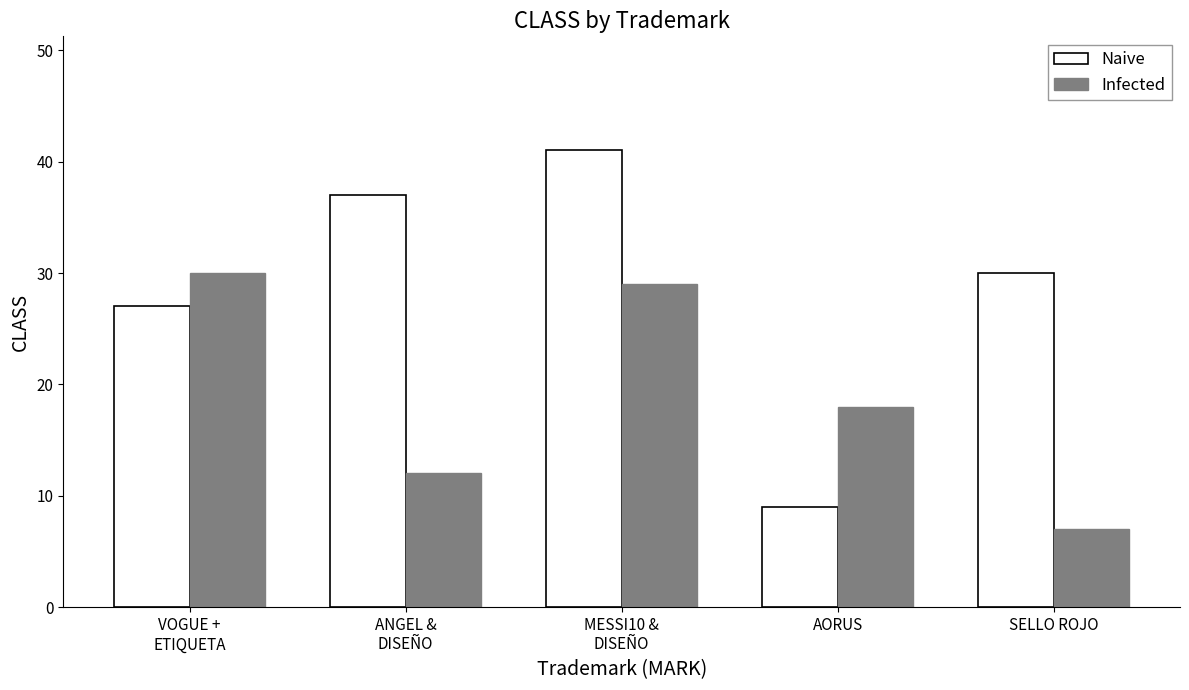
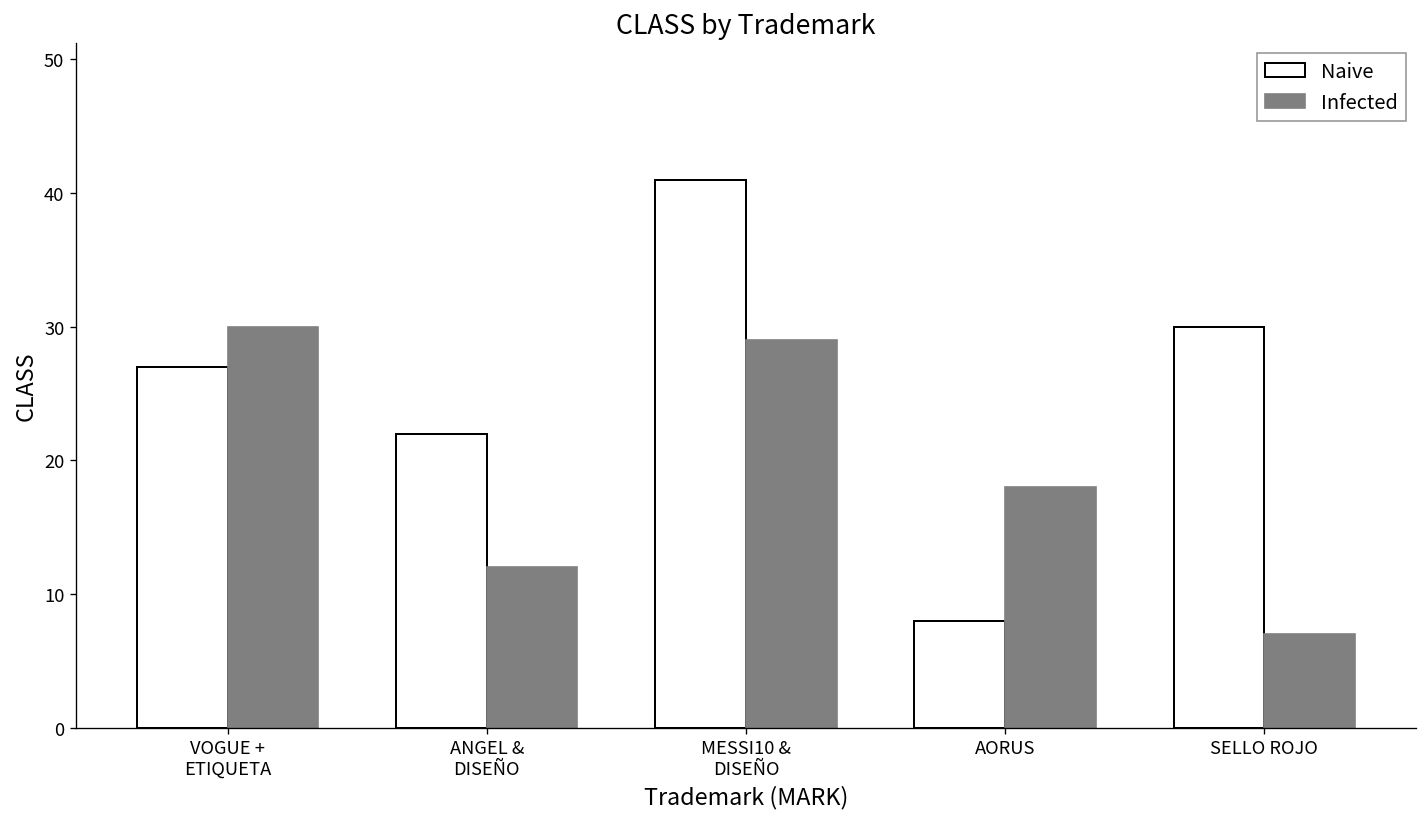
  {
    "Naive": {
      "VOGUE + ETIQUETA": 27,
-     "ANGEL & DISEÑO": 37,
+     "ANGEL & DISEÑO": 22,
      "MESSI10 & DISEÑO": 41,
-     "AORUS": 9,
+     "AORUS": 8,
      "SELLO ROJO": 30
    },
    "Infected": {
      "VOGUE + ETIQUETA": 30,
      "ANGEL & DISEÑO": 12,
      "MESSI10 & DISEÑO": 29,
      "AORUS": 18,
      "SELLO ROJO": 7
    }
  }
